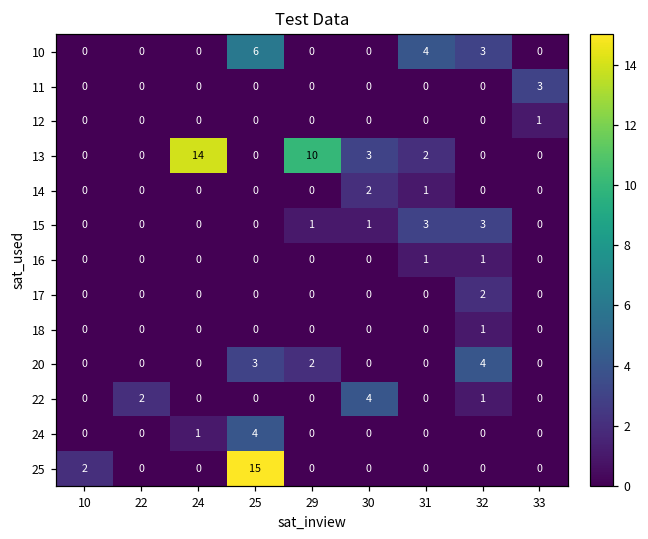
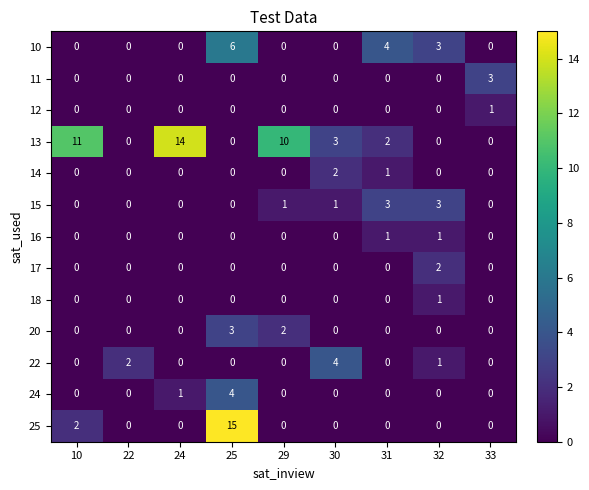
  {
    "10": {
      "10": 0,
      "22": 0,
      "24": 0,
      "25": 6,
      "29": 0,
      "30": 0,
      "31": 4,
      "32": 3,
      "33": 0
    },
    "11": {
      "10": 0,
      "22": 0,
      "24": 0,
      "25": 0,
      "29": 0,
      "30": 0,
      "31": 0,
      "32": 0,
      "33": 3
    },
    "12": {
      "10": 0,
      "22": 0,
      "24": 0,
      "25": 0,
      "29": 0,
      "30": 0,
      "31": 0,
      "32": 0,
      "33": 1
    },
    "13": {
-     "10": 0,
+     "10": 11,
      "22": 0,
      "24": 14,
      "25": 0,
      "29": 10,
      "30": 3,
      "31": 2,
      "32": 0,
      "33": 0
    },
    "14": {
      "10": 0,
      "22": 0,
      "24": 0,
      "25": 0,
      "29": 0,
      "30": 2,
      "31": 1,
      "32": 0,
      "33": 0
    },
    "15": {
      "10": 0,
      "22": 0,
      "24": 0,
      "25": 0,
      "29": 1,
      "30": 1,
      "31": 3,
      "32": 3,
      "33": 0
    },
    "16": {
      "10": 0,
      "22": 0,
      "24": 0,
      "25": 0,
      "29": 0,
      "30": 0,
      "31": 1,
      "32": 1,
      "33": 0
    },
    "17": {
      "10": 0,
      "22": 0,
      "24": 0,
      "25": 0,
      "29": 0,
      "30": 0,
      "31": 0,
      "32": 2,
      "33": 0
    },
    "18": {
      "10": 0,
      "22": 0,
      "24": 0,
      "25": 0,
      "29": 0,
      "30": 0,
      "31": 0,
      "32": 1,
      "33": 0
    },
    "20": {
      "10": 0,
      "22": 0,
      "24": 0,
      "25": 3,
      "29": 2,
      "30": 0,
      "31": 0,
-     "32": 4,
+     "32": 0,
      "33": 0
    },
    "22": {
      "10": 0,
      "22": 2,
      "24": 0,
      "25": 0,
      "29": 0,
      "30": 4,
      "31": 0,
      "32": 1,
      "33": 0
    },
    "24": {
      "10": 0,
      "22": 0,
      "24": 1,
      "25": 4,
      "29": 0,
      "30": 0,
      "31": 0,
      "32": 0,
      "33": 0
    },
    "25": {
      "10": 2,
      "22": 0,
      "24": 0,
      "25": 15,
      "29": 0,
      "30": 0,
      "31": 0,
      "32": 0,
      "33": 0
    }
  }
